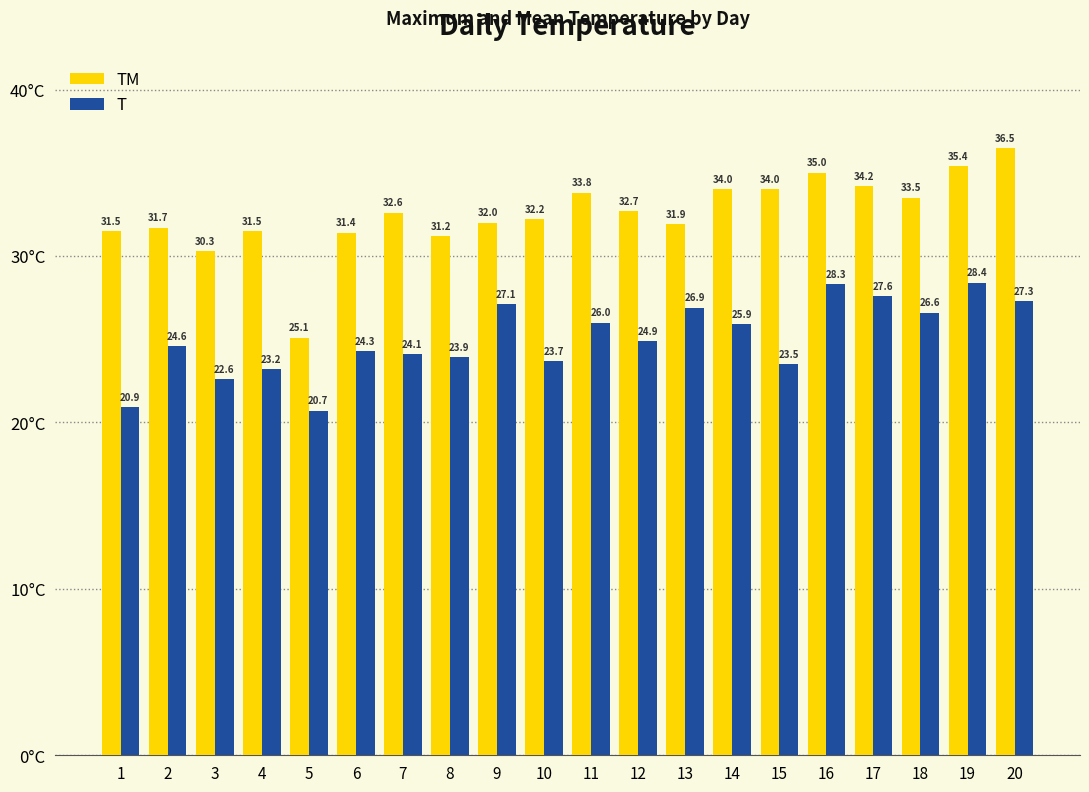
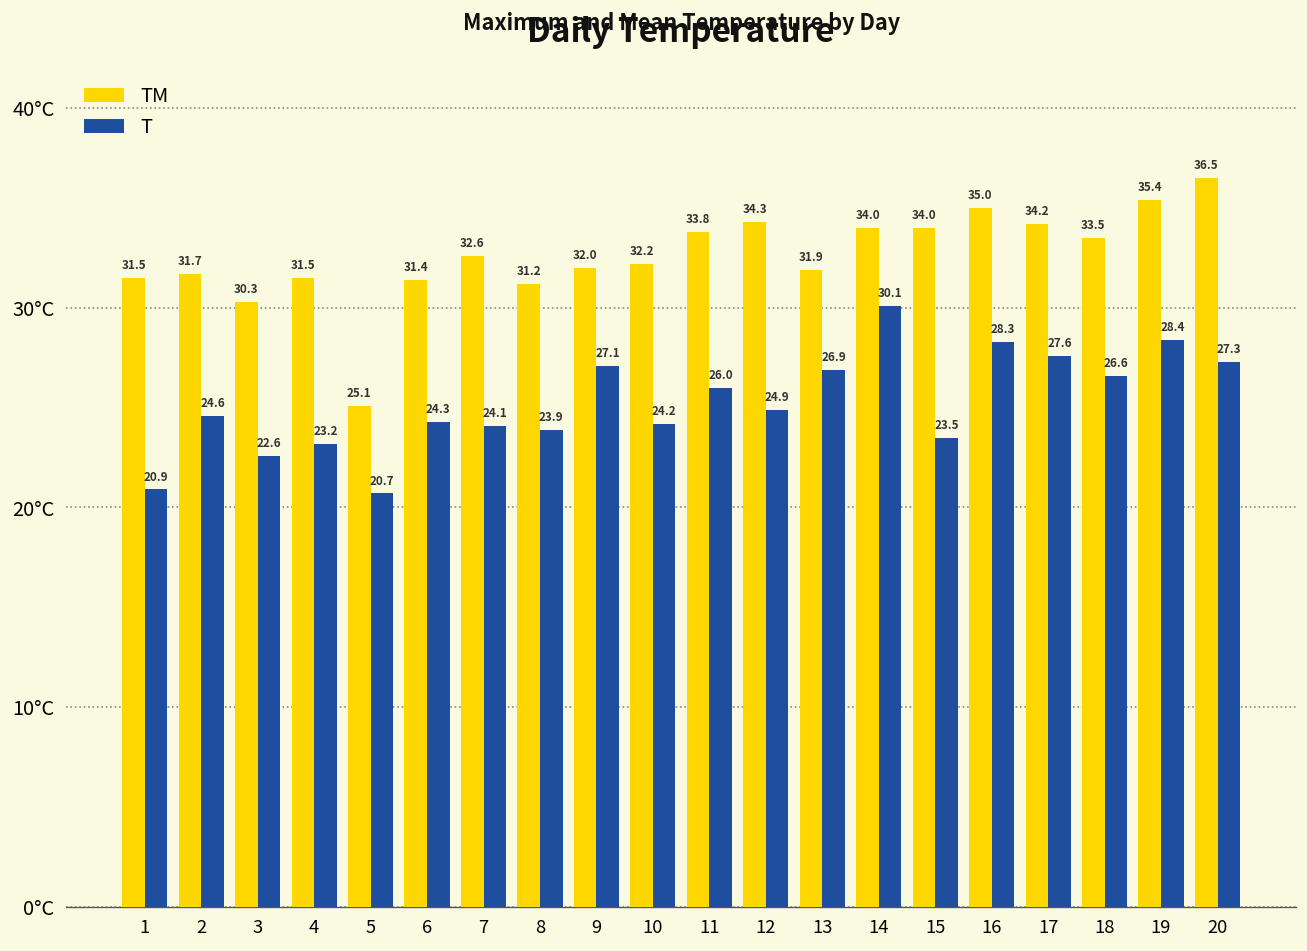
  {
    "TM": {
      "1": 31.5,
      "2": 31.7,
      "3": 30.3,
      "4": 31.5,
      "5": 25.1,
      "6": 31.4,
      "7": 32.6,
      "8": 31.2,
      "9": 32.0,
      "10": 32.2,
      "11": 33.8,
-     "12": 32.7,
+     "12": 34.3,
      "13": 31.9,
      "14": 34.0,
      "15": 34.0,
      "16": 35.0,
      "17": 34.2,
      "18": 33.5,
      "19": 35.4,
      "20": 36.5
    },
    "T": {
      "1": 20.9,
      "2": 24.6,
      "3": 22.6,
      "4": 23.2,
      "5": 20.7,
      "6": 24.3,
      "7": 24.1,
      "8": 23.9,
      "9": 27.1,
-     "10": 23.7,
+     "10": 24.2,
      "11": 26.0,
      "12": 24.9,
      "13": 26.9,
-     "14": 25.9,
+     "14": 30.1,
      "15": 23.5,
      "16": 28.3,
      "17": 27.6,
      "18": 26.6,
      "19": 28.4,
      "20": 27.3
    }
  }
